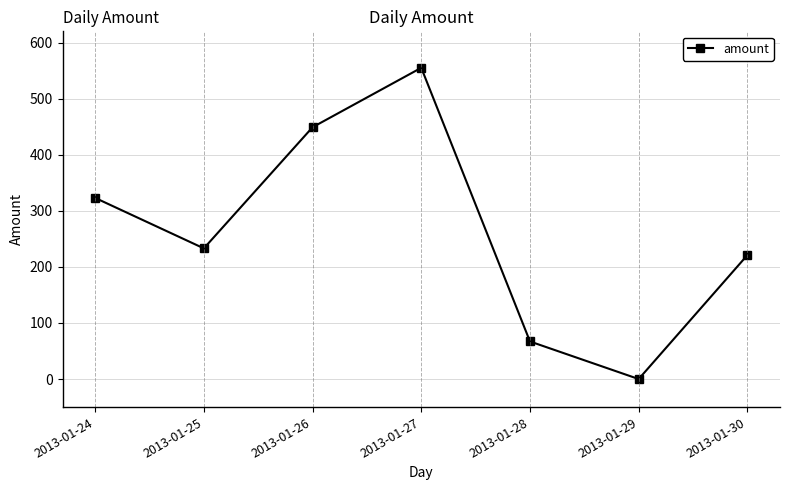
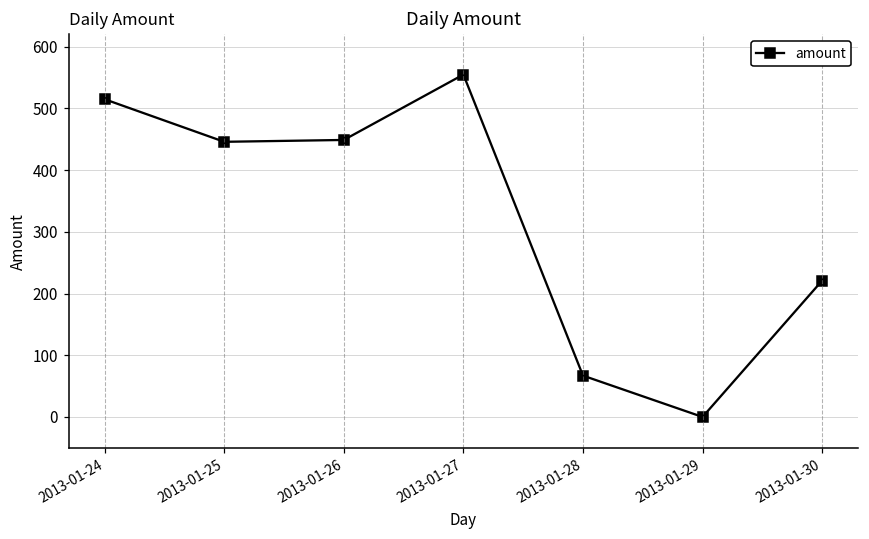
  {
-   "2013-01-24": 320,
-   "2013-01-25": 230,
+   "2013-01-24": 520,
+   "2013-01-25": 450,
    "2013-01-26": 450,
    "2013-01-27": 560,
    "2013-01-28": 70,
    "2013-01-29": 0,
    "2013-01-30": 220
  }
